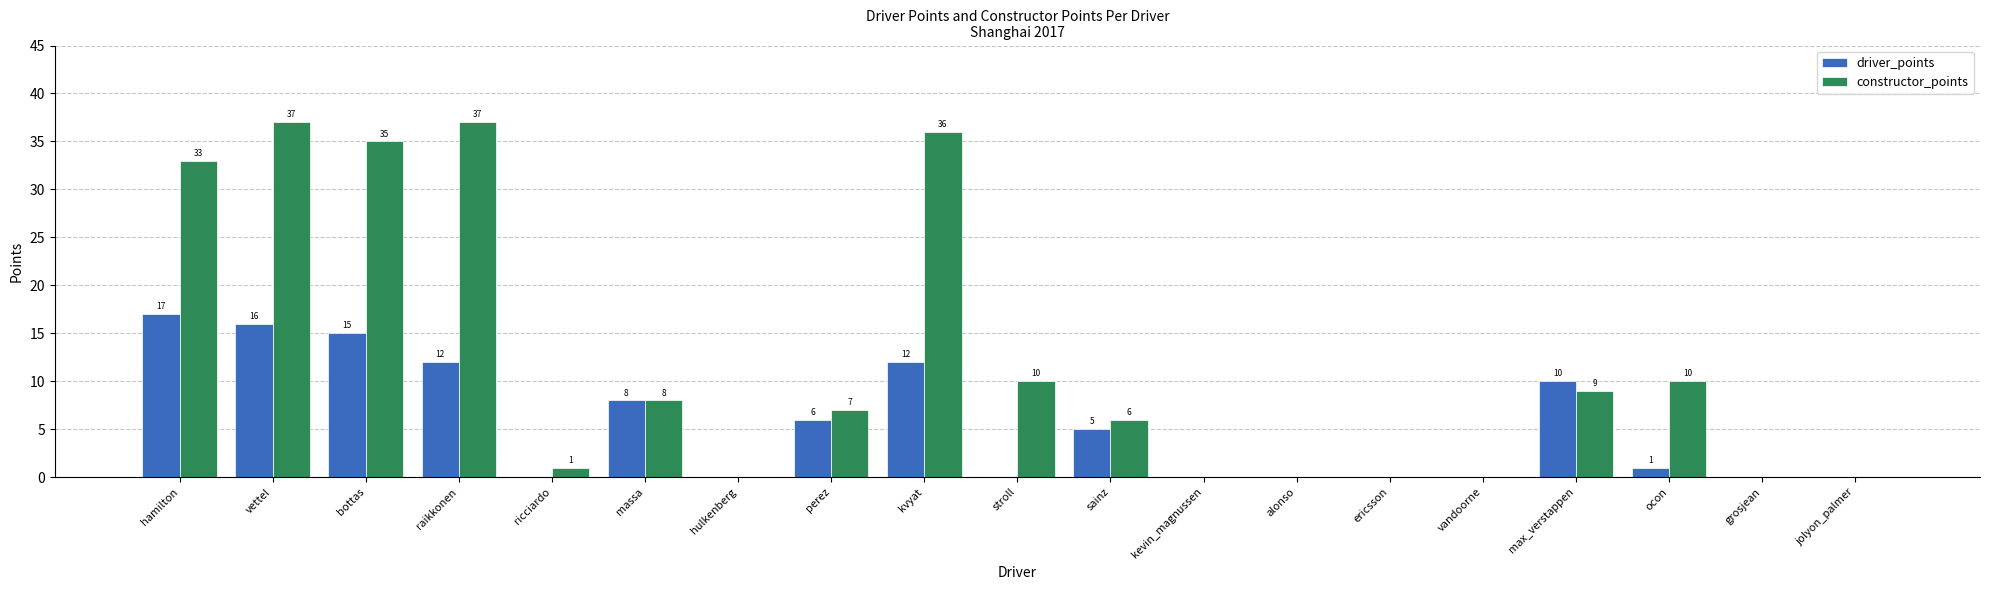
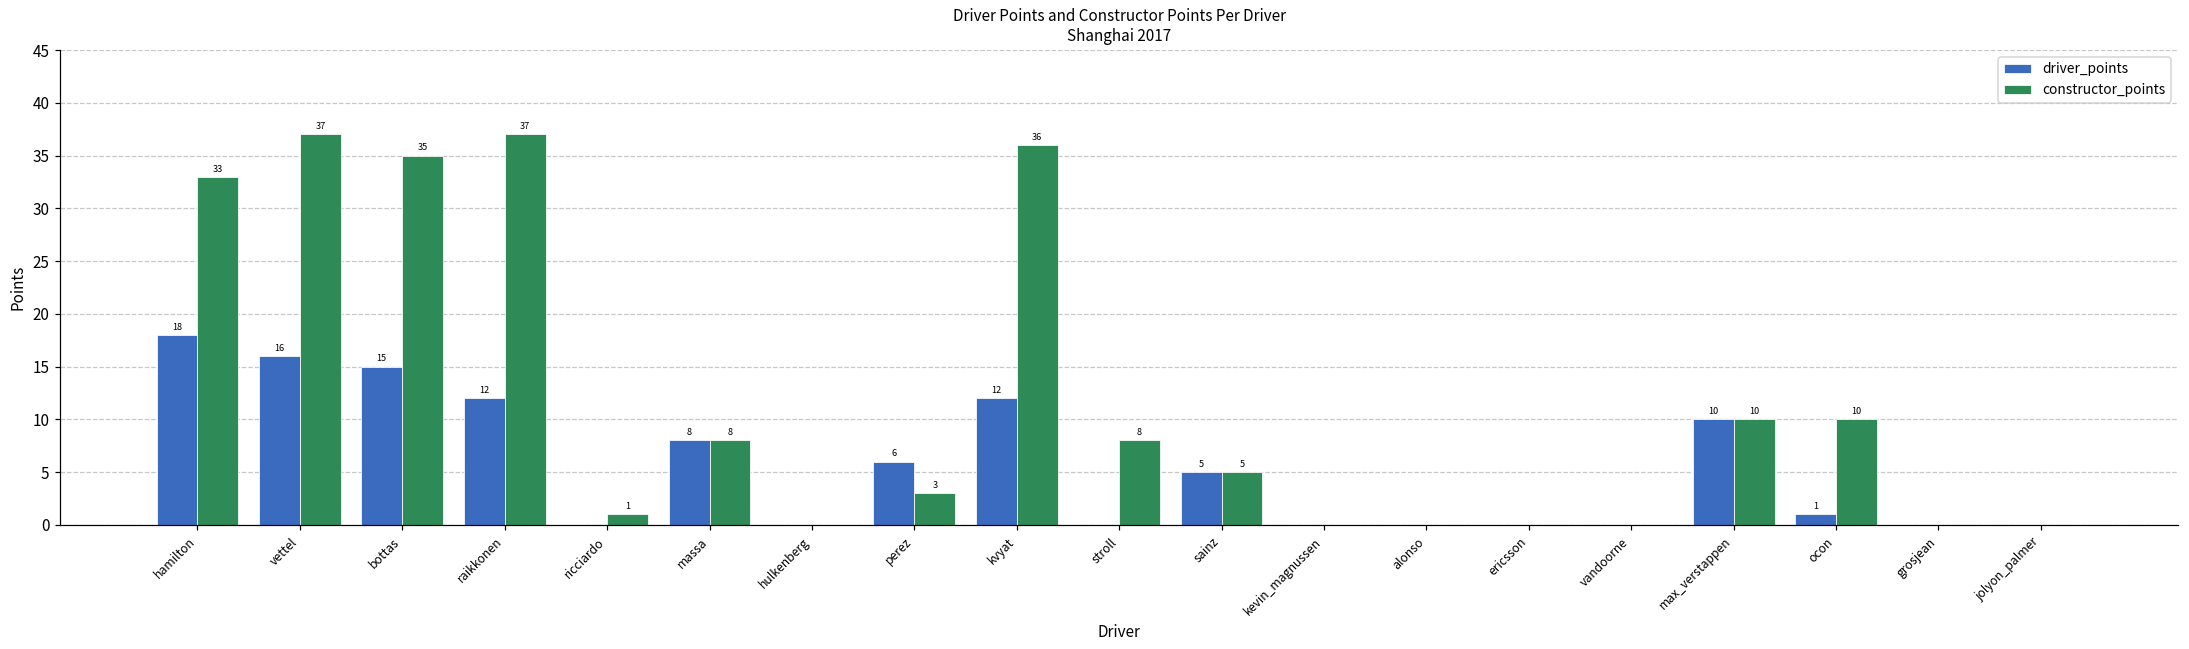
  {
    "driver_points": {
-     "hamilton": 17,
+     "hamilton": 18,
      "vettel": 16,
      "bottas": 15,
      "raikkonen": 12,
      "massa": 8,
      "perez": 6,
      "kvyat": 12,
      "sainz": 5,
      "max_verstappen": 10,
      "ocon": 1
    },
    "constructor_points": {
      "hamilton": 33,
      "vettel": 37,
      "bottas": 35,
      "raikkonen": 37,
      "ricciardo": 1,
      "massa": 8,
-     "perez": 7,
+     "perez": 3,
      "kvyat": 36,
-     "stroll": 10,
-     "sainz": 6,
-     "max_verstappen": 9,
+     "stroll": 8,
+     "sainz": 5,
+     "max_verstappen": 10,
      "ocon": 10
    }
  }
